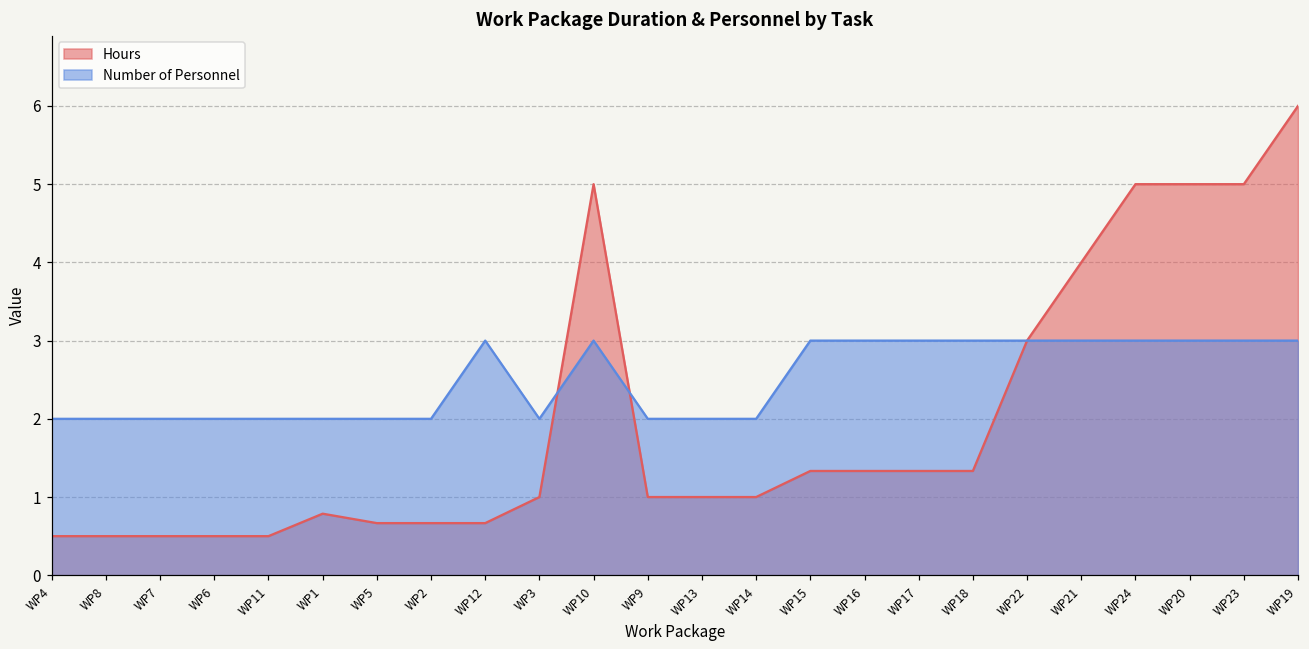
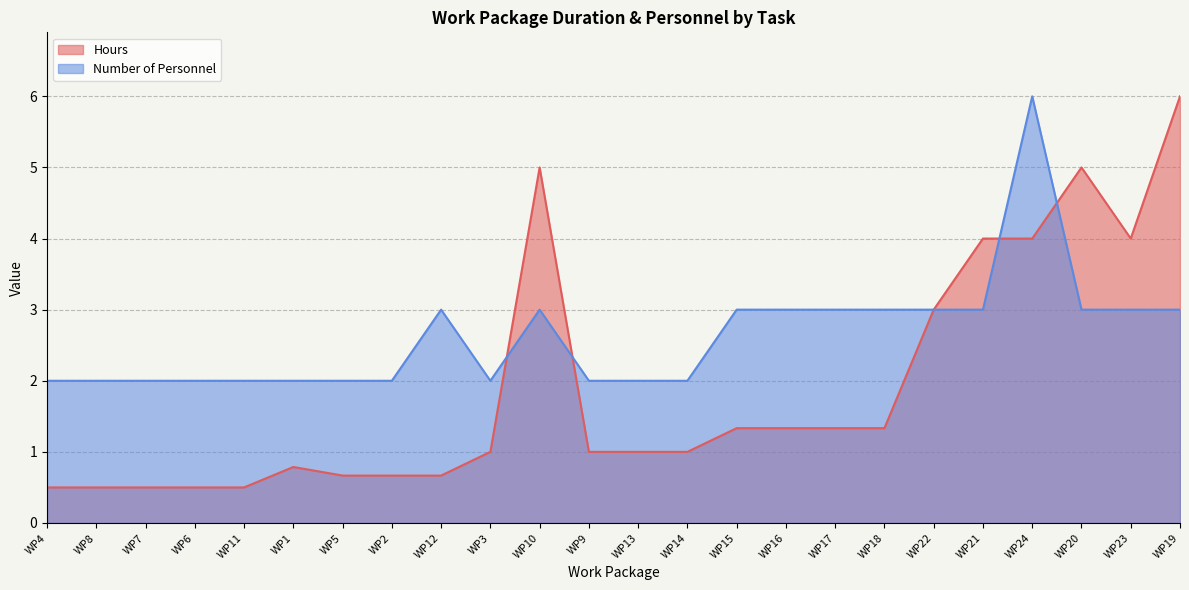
  {
    "Hours": {
      "WP4": 0.5,
      "WP8": 0.5,
      "WP7": 0.5,
      "WP6": 0.5,
      "WP11": 0.5,
      "WP1": 0.8,
      "WP5": 0.7,
      "WP2": 0.7,
      "WP12": 0.7,
      "WP3": 1,
      "WP10": 5,
      "WP9": 1,
      "WP13": 1,
      "WP14": 1,
      "WP15": 1.3,
      "WP16": 1.3,
      "WP17": 1.3,
      "WP18": 1.3,
      "WP21": 4,
-     "WP24": 5,
+     "WP24": 4,
      "WP20": 5,
-     "WP23": 5,
+     "WP23": 4,
      "WP19": 6
    },
    "Number of Personnel": {
      "WP4": 2,
      "WP8": 2,
      "WP7": 2,
      "WP6": 2,
      "WP11": 2,
      "WP1": 2,
      "WP5": 2,
      "WP2": 2,
      "WP12": 3,
      "WP3": 2,
      "WP10": 3,
      "WP9": 2,
      "WP13": 2,
      "WP14": 2,
      "WP15": 3,
      "WP16": 3,
      "WP17": 3,
      "WP18": 3,
      "WP21": 3,
-     "WP24": 3,
+     "WP24": 6,
      "WP20": 3,
      "WP23": 3,
      "WP19": 3
    }
  }
